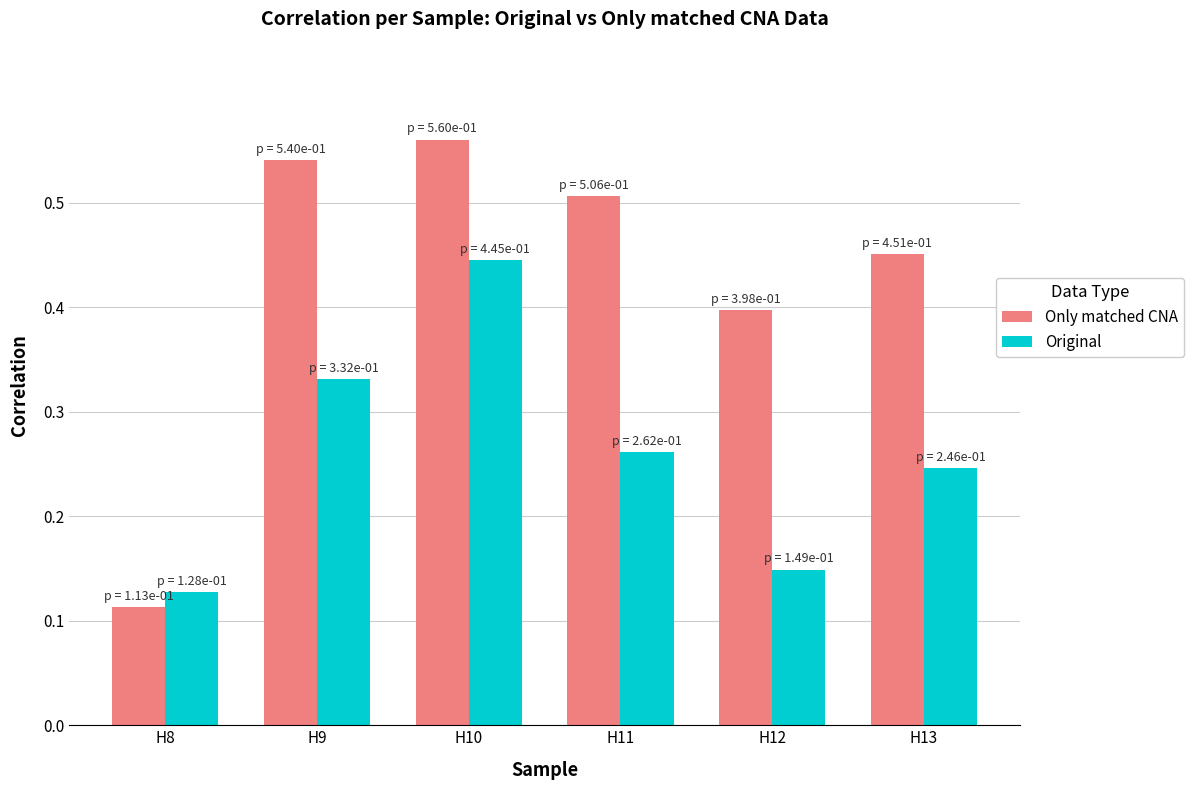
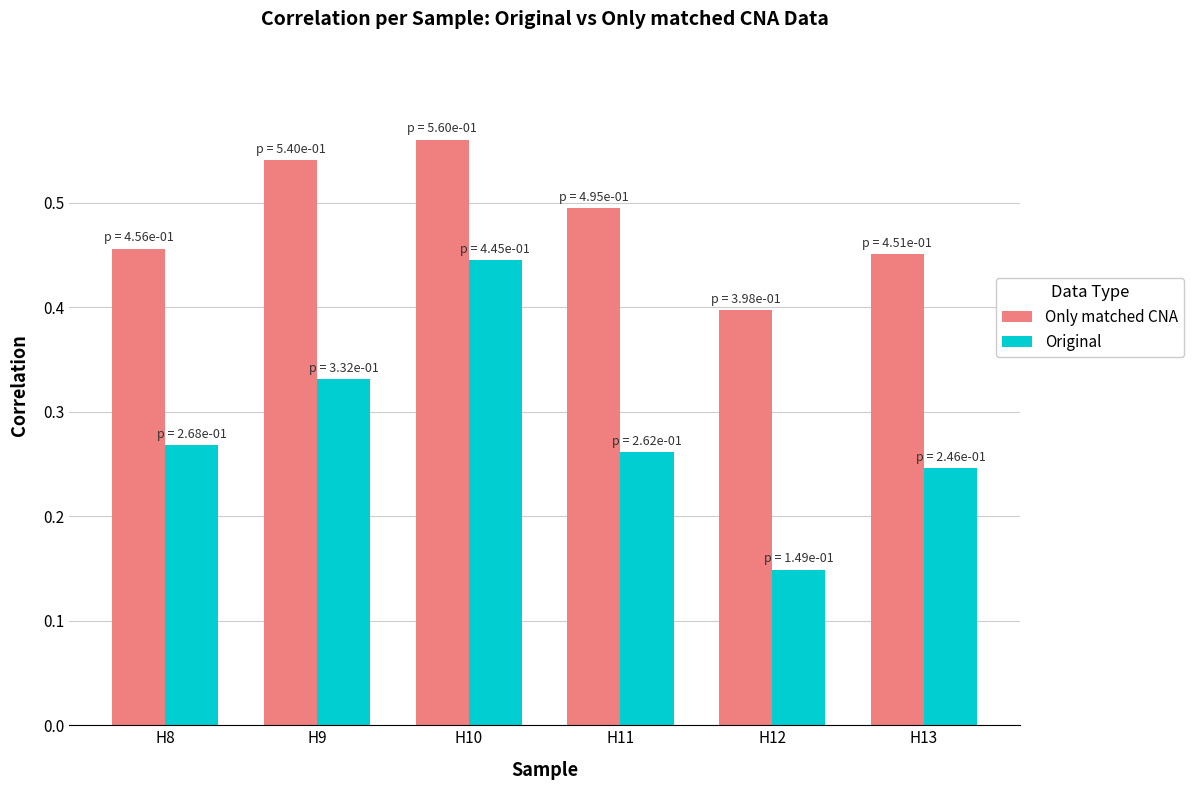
  {
    "Only matched CNA": {
-     "H8": "1.13e-01",
+     "H8": "4.56e-01",
      "H9": "5.40e-01",
      "H10": "5.60e-01",
-     "H11": "5.06e-01",
+     "H11": "4.95e-01",
      "H12": "3.98e-01",
      "H13": "4.51e-01"
    },
    "Original": {
-     "H8": "1.28e-01",
+     "H8": "2.68e-01",
      "H9": "3.32e-01",
      "H10": "4.45e-01",
      "H11": "2.62e-01",
      "H12": "1.49e-01",
      "H13": "2.46e-01"
    }
  }
